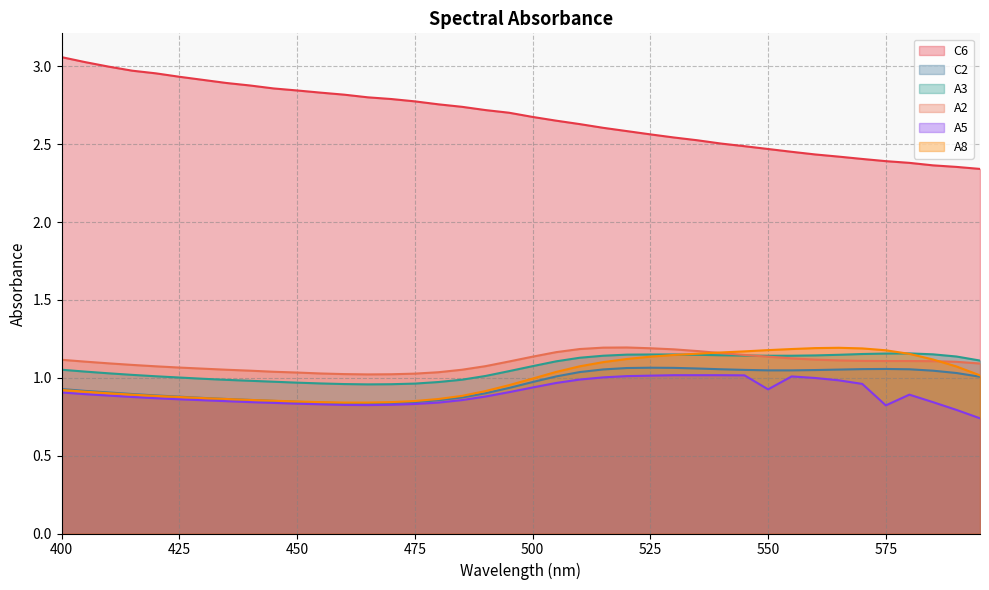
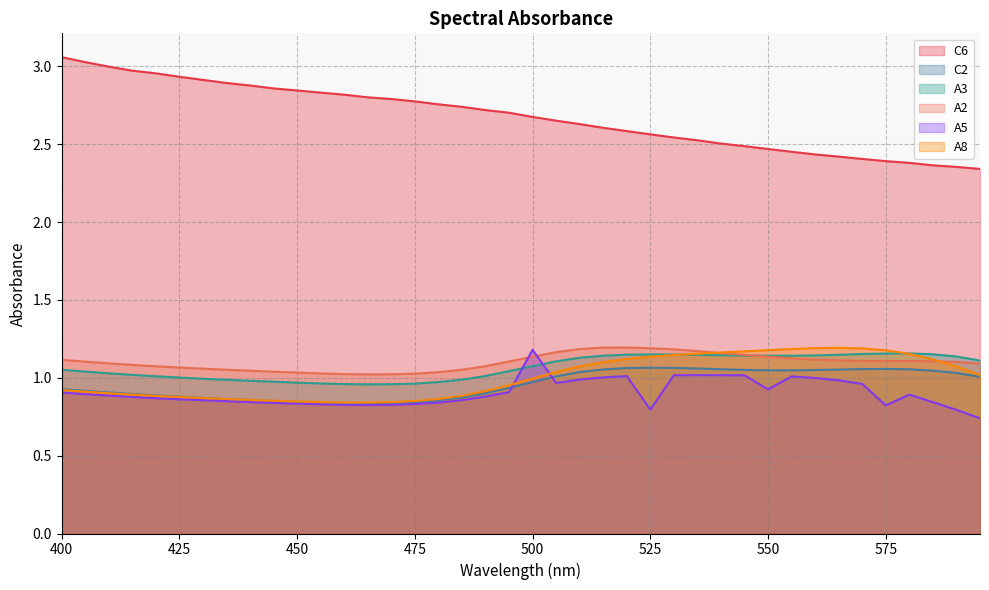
  {
    "A5": {
-     "500": 0.94,
-     "525": 1.01,
+     "500": 1.18,
+     "525": 0.80,
      "550": 0.93,
      "575": 0.82
    }
  }
